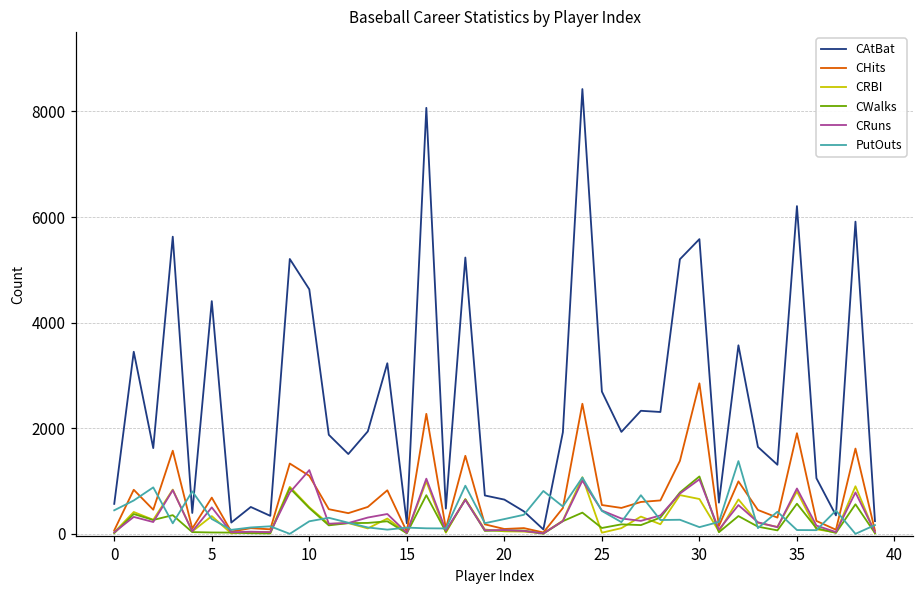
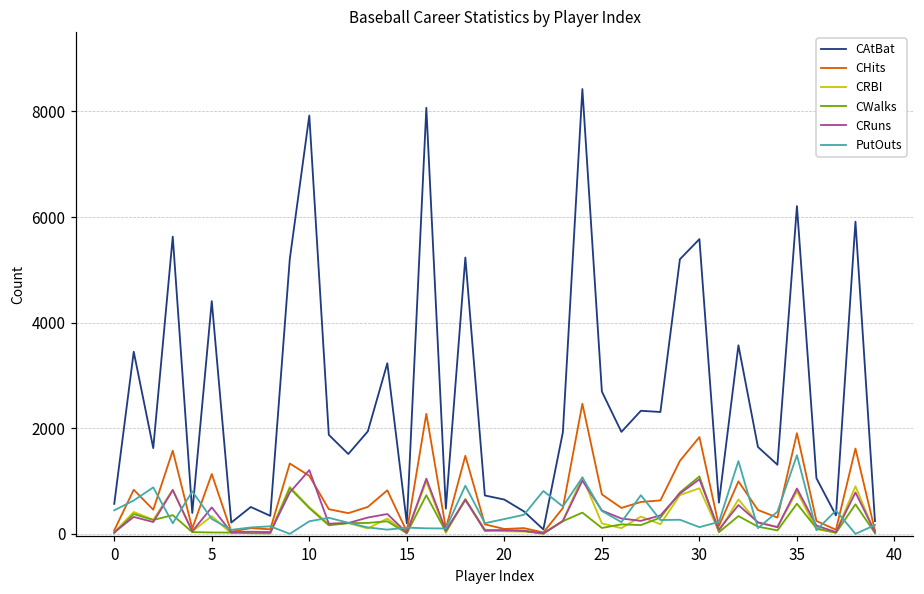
  {
    "CAtBat": {
      "0": 600,
      "5": 4400,
-     "10": 4600,
+     "10": 7900,
      "15": 200,
      "20": 600,
      "25": 2700,
      "30": 5600,
      "35": 6200
    },
    "CHits": {
-     "5": 700,
+     "5": 1100,
      "10": 1100,
-     "25": 500,
-     "30": 2900,
+     "25": 700,
+     "30": 1800,
      "35": 1900
    },
    "CRBI": {
      "5": 300,
-     "25": 0,
-     "30": 700,
+     "25": 200,
+     "30": 900,
      "35": 800
    },
    "CWalks": {
      "5": 0,
      "25": 100,
      "30": 1100,
      "35": 600
    },
    "CRuns": {
      "5": 500,
      "10": 1200,
      "30": 1000,
      "35": 900
    },
    "PutOuts": {
      "0": 400,
      "5": 300,
      "10": 200,
      "15": 100,
      "20": 300,
      "30": 100,
-     "35": 100
+     "35": 1500
    }
  }
